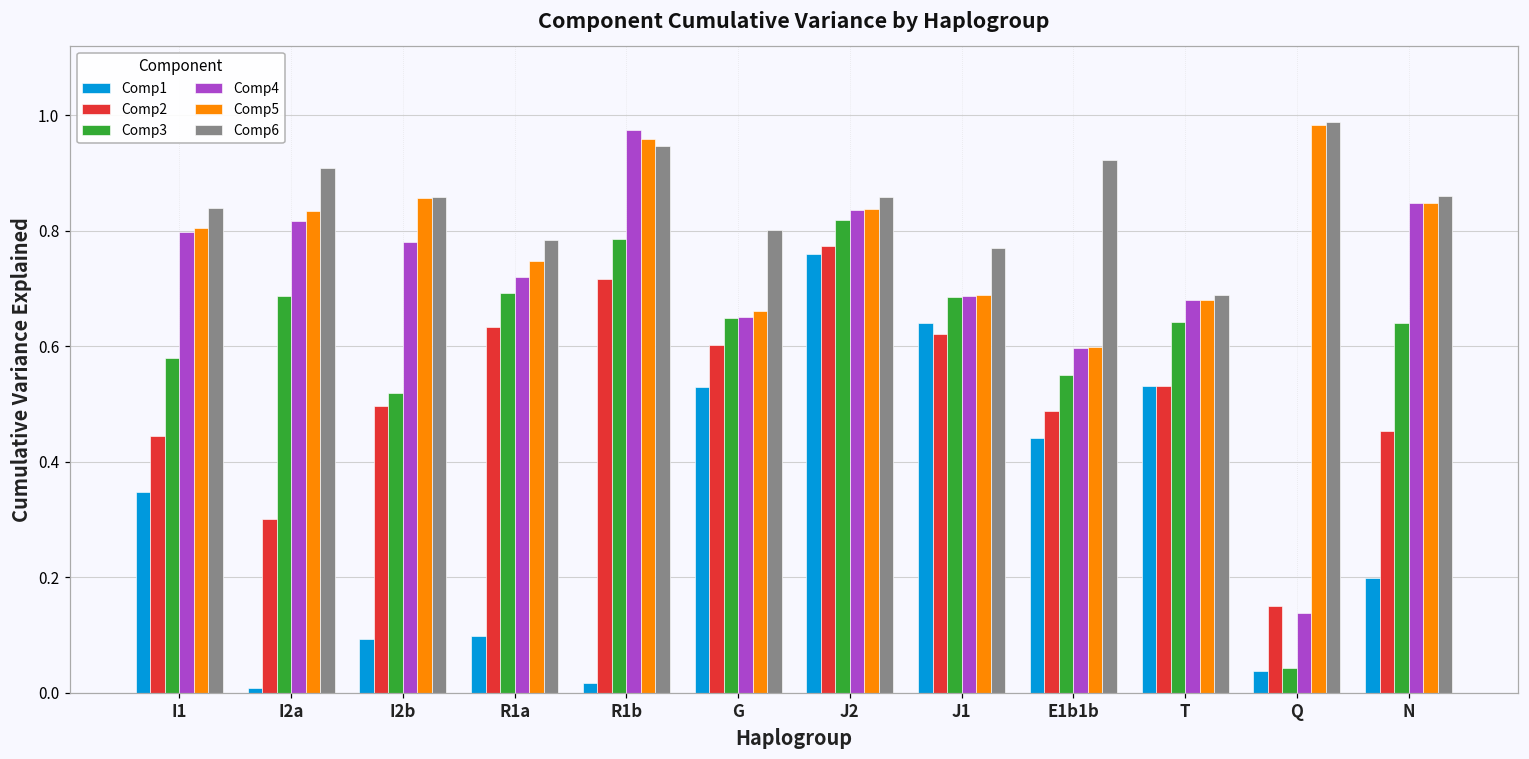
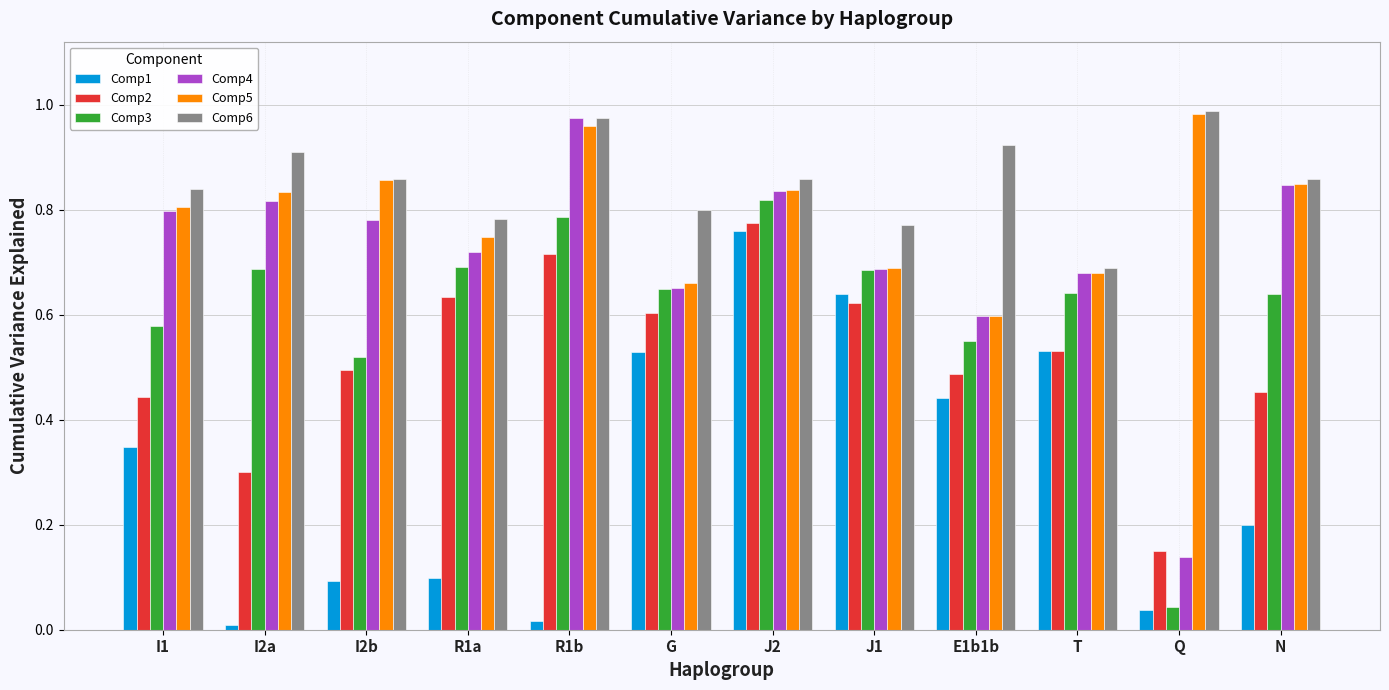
  {
    "Comp1": {
      "I1": 0.35,
      "I2a": 0.01,
      "I2b": 0.09,
      "R1a": 0.10,
      "R1b": 0.02,
      "G": 0.53,
      "J2": 0.76,
      "J1": 0.64,
      "E1b1b": 0.44,
      "T": 0.53,
      "Q": 0.04,
      "N": 0.20
    },
    "Comp2": {
      "I1": 0.44,
      "I2a": 0.30,
      "I2b": 0.50,
      "R1a": 0.63,
      "R1b": 0.72,
      "G": 0.60,
      "J2": 0.77,
      "J1": 0.62,
      "E1b1b": 0.49,
      "T": 0.53,
      "Q": 0.15,
      "N": 0.45
    },
    "Comp3": {
      "I1": 0.58,
      "I2a": 0.69,
      "I2b": 0.52,
      "R1a": 0.69,
      "R1b": 0.79,
      "G": 0.65,
      "J2": 0.82,
      "J1": 0.69,
      "E1b1b": 0.55,
      "T": 0.64,
      "Q": 0.04,
      "N": 0.64
    },
    "Comp4": {
      "I1": 0.80,
      "I2a": 0.82,
      "I2b": 0.78,
      "R1a": 0.72,
      "R1b": 0.97,
      "G": 0.65,
      "J2": 0.84,
      "J1": 0.69,
      "E1b1b": 0.60,
      "T": 0.68,
      "Q": 0.14,
      "N": 0.85
    },
    "Comp5": {
      "I1": 0.80,
      "I2a": 0.83,
      "I2b": 0.86,
      "R1a": 0.75,
      "R1b": 0.96,
      "G": 0.66,
      "J2": 0.84,
      "J1": 0.69,
      "E1b1b": 0.60,
      "T": 0.68,
      "Q": 0.98,
      "N": 0.85
    },
    "Comp6": {
      "I1": 0.84,
      "I2a": 0.91,
      "I2b": 0.86,
      "R1a": 0.78,
-     "R1b": 0.95,
+     "R1b": 0.97,
      "G": 0.80,
      "J2": 0.86,
      "J1": 0.77,
      "E1b1b": 0.92,
      "T": 0.69,
      "Q": 0.99,
      "N": 0.86
    }
  }
